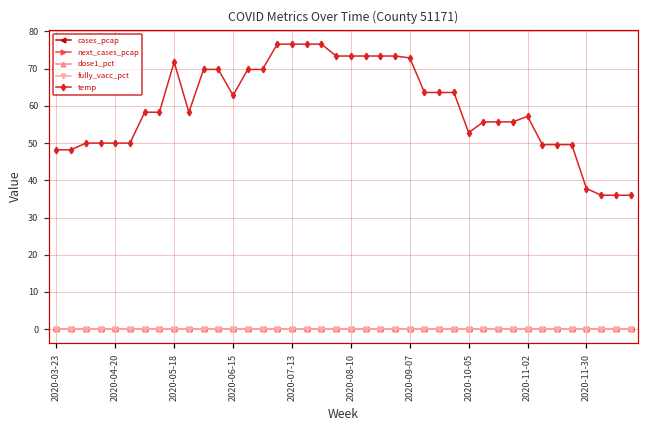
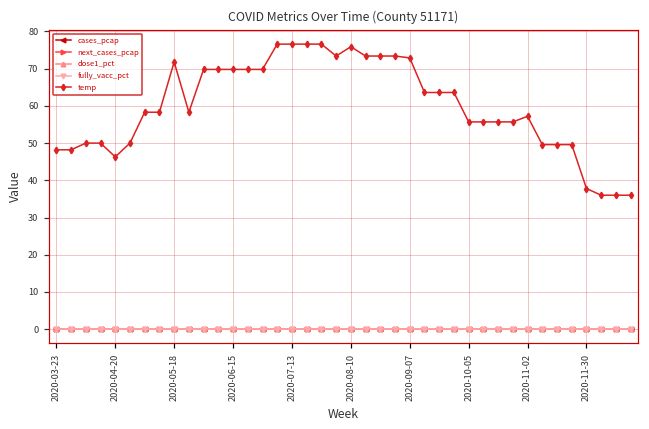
  {
    "fully_vacc_pct": {
      "2020-03-23": 0,
      "2020-04-20": 0,
      "2020-05-18": 0,
      "2020-06-15": 0,
      "2020-07-13": 0,
      "2020-08-10": 0,
      "2020-09-07": 0,
      "2020-10-05": 0,
      "2020-11-02": 0,
      "2020-11-30": 0
    },
    "temp": {
      "2020-03-23": 48,
-     "2020-04-20": 50,
+     "2020-04-20": 46,
      "2020-05-18": 72,
-     "2020-06-15": 63,
+     "2020-06-15": 70,
      "2020-07-13": 77,
-     "2020-08-10": 73,
+     "2020-08-10": 76,
      "2020-09-07": 73,
-     "2020-10-05": 53,
+     "2020-10-05": 56,
      "2020-11-02": 57,
      "2020-11-30": 38
    }
  }
